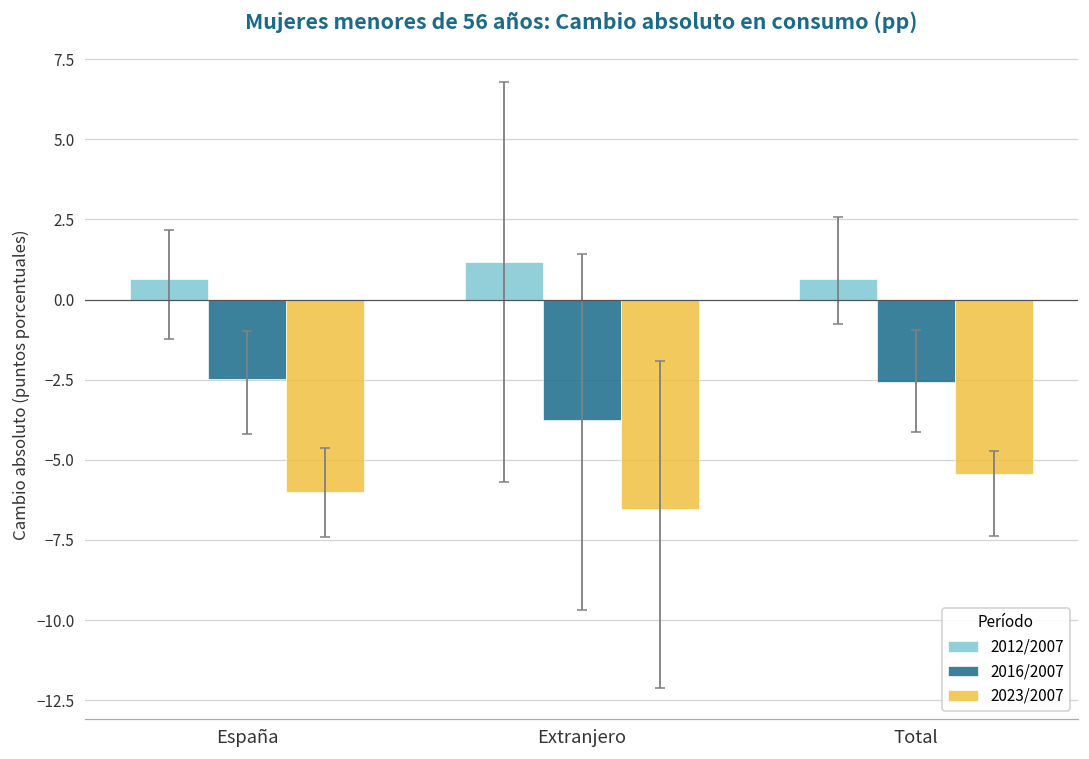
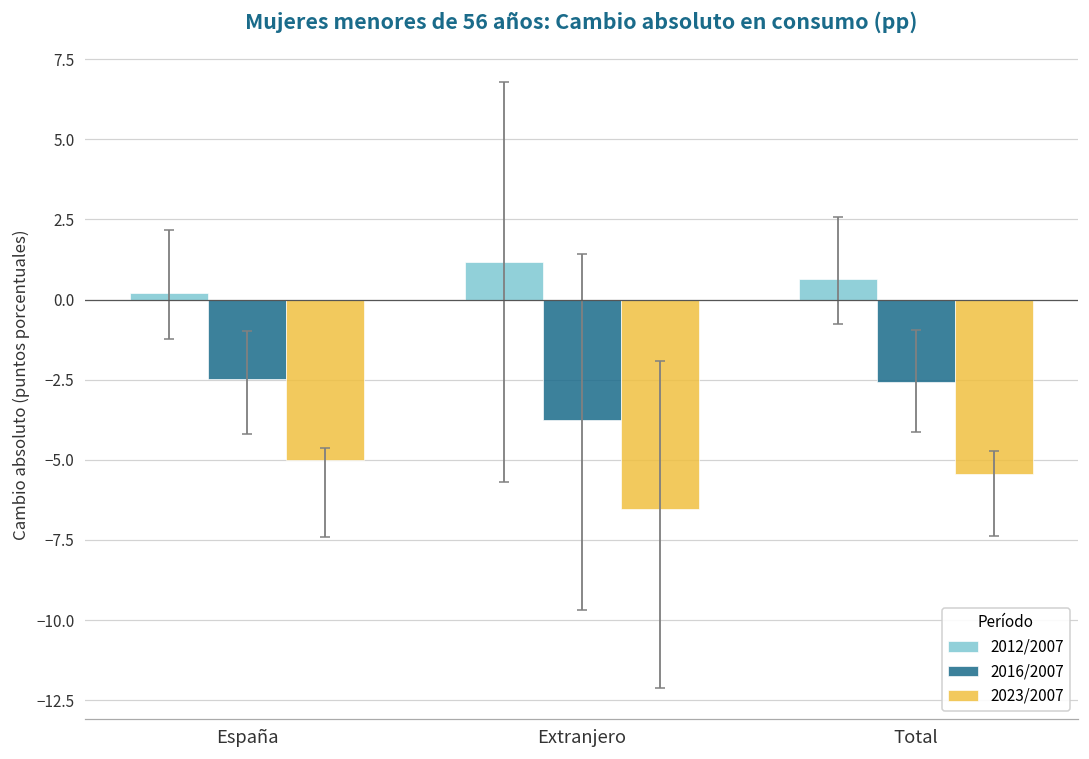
  {
    "2012/2007": {
-     "España": 0.6,
+     "España": 0.2,
      "Extranjero": 1.2,
      "Total": 0.7
    },
    "2023/2007": {
-     "España": -6.0,
+     "España": -5.0,
      "Extranjero": -6.5,
      "Total": -5.5
    }
  }
